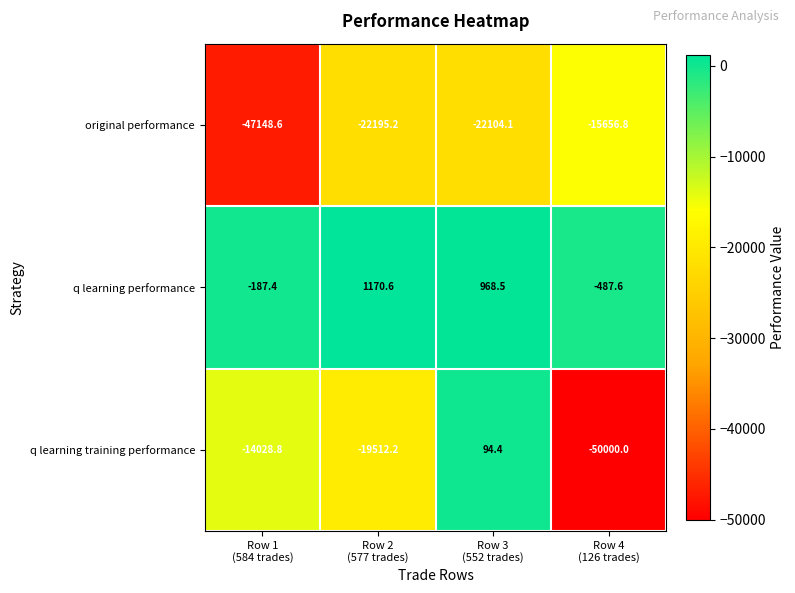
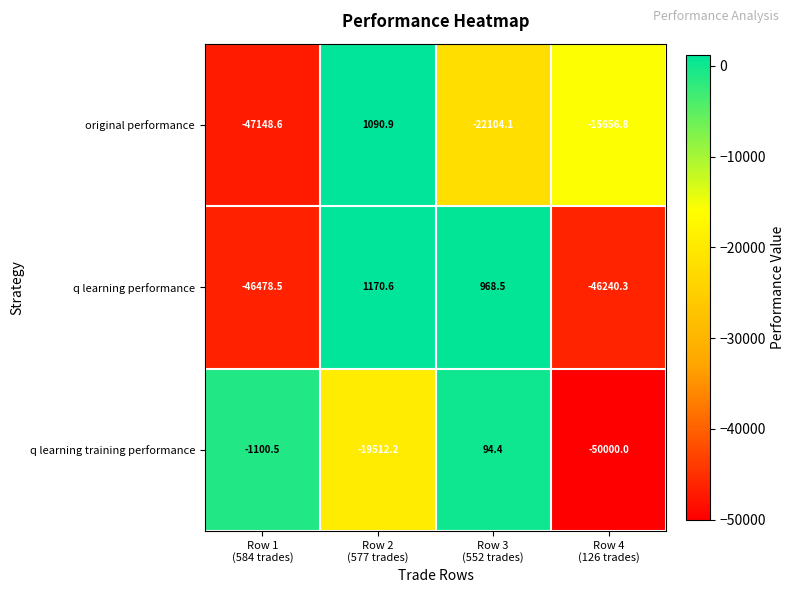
  {
    "original performance": {
      "Row 1 (584 trades)": -47148.6,
-     "Row 2 (577 trades)": -22195.2,
+     "Row 2 (577 trades)": 1090.9,
      "Row 3 (552 trades)": -22104.1,
      "Row 4 (126 trades)": -15656.8
    },
    "q learning performance": {
-     "Row 1 (584 trades)": -187.4,
+     "Row 1 (584 trades)": -46478.5,
      "Row 2 (577 trades)": 1170.6,
      "Row 3 (552 trades)": 968.5,
-     "Row 4 (126 trades)": -487.6
+     "Row 4 (126 trades)": -46240.3
    },
    "q learning training performance": {
-     "Row 1 (584 trades)": -14028.8,
+     "Row 1 (584 trades)": -1100.5,
      "Row 2 (577 trades)": -19512.2,
      "Row 3 (552 trades)": 94.4,
      "Row 4 (126 trades)": -50000.0
    }
  }
